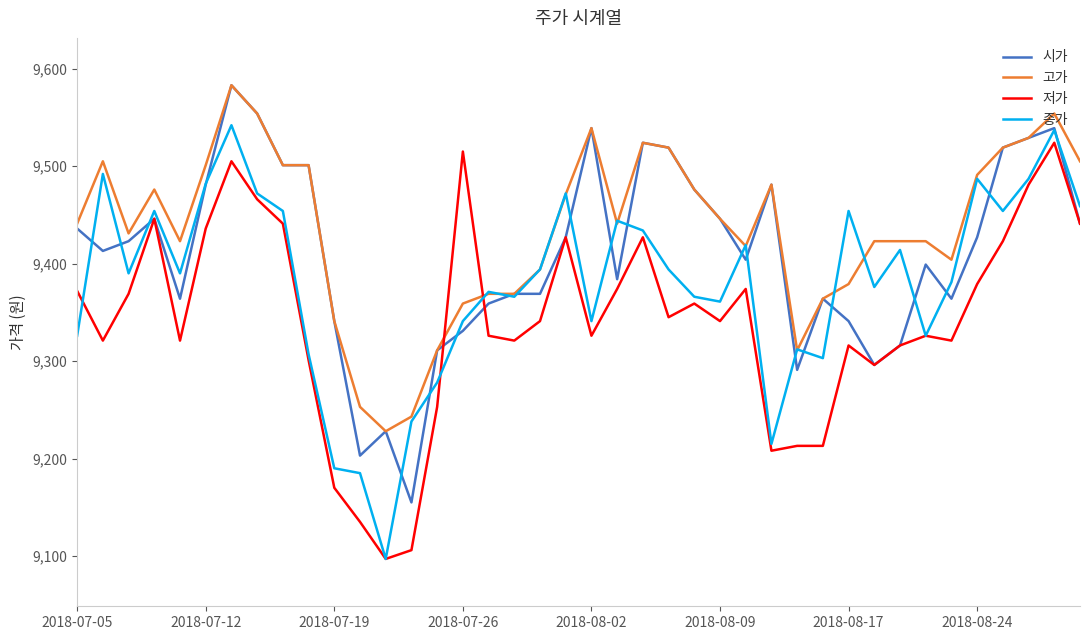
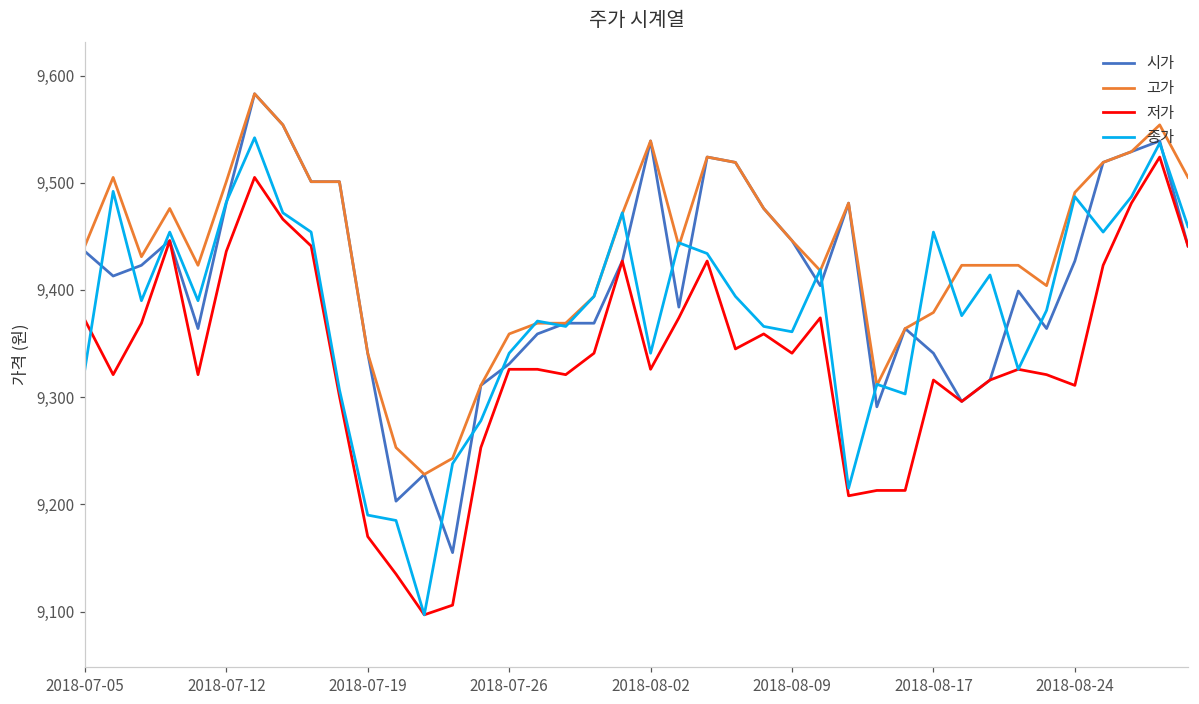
  {
    "시가": {
      "2018-07-05": "9,440",
      "2018-07-26": "9,330",
      "2018-08-17": "9,340",
      "2018-08-24": "9,430"
    },
    "고가": {
      "2018-07-05": "9,440",
      "2018-07-12": "9,500",
      "2018-07-26": "9,360",
      "2018-08-17": "9,380",
      "2018-08-24": "9,490"
    },
    "저가": {
      "2018-07-05": "9,370",
      "2018-07-12": "9,440",
      "2018-07-19": "9,170",
-     "2018-07-26": "9,520",
+     "2018-07-26": "9,330",
      "2018-08-02": "9,330",
      "2018-08-09": "9,340",
      "2018-08-17": "9,320",
-     "2018-08-24": "9,380"
+     "2018-08-24": "9,310"
    },
    "종가": {
      "2018-07-05": "9,330",
      "2018-07-19": "9,190",
      "2018-07-26": "9,340",
      "2018-08-02": "9,340",
      "2018-08-09": "9,360",
      "2018-08-17": "9,450",
      "2018-08-24": "9,490"
    }
  }
